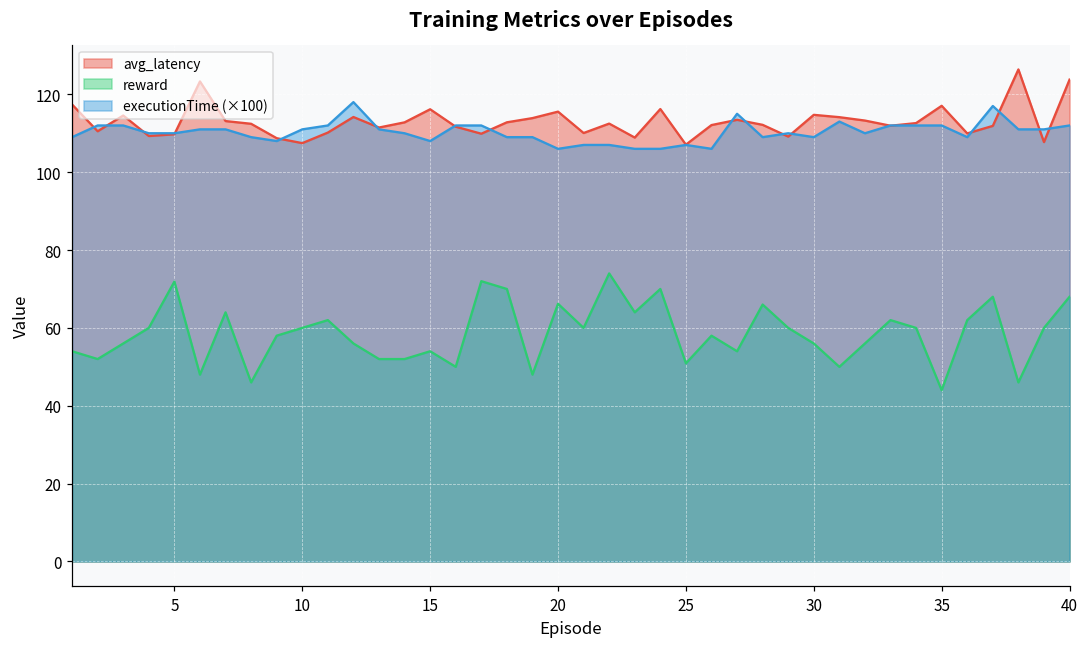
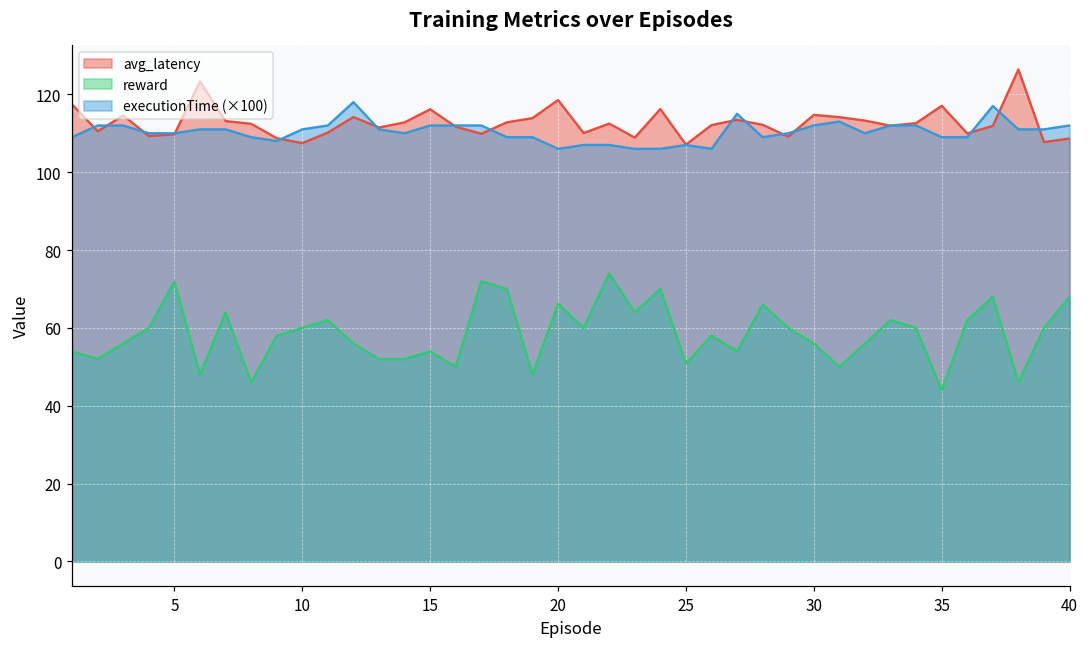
  {
    "avg_latency": {
      "10": 107,
      "15": 116,
-     "20": 116,
+     "20": 119,
      "30": 115,
      "35": 117,
-     "40": 124
+     "40": 109
    },
    "reward": {
      "5": 72,
      "10": 60,
      "15": 54,
      "20": 66,
      "25": 51,
      "30": 56,
      "35": 44,
      "40": 68
    },
    "executionTime (×100)": {
      "10": 111,
-     "15": 108,
+     "15": 112,
      "20": 106,
-     "30": 109,
-     "35": 112,
+     "30": 112,
+     "35": 109,
      "40": 112
    }
  }
